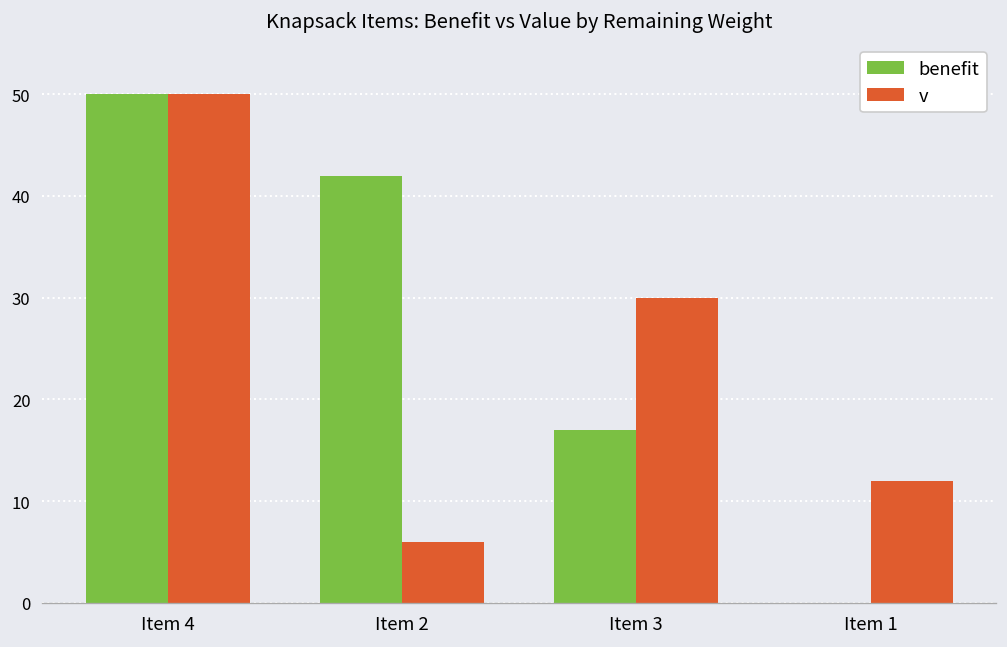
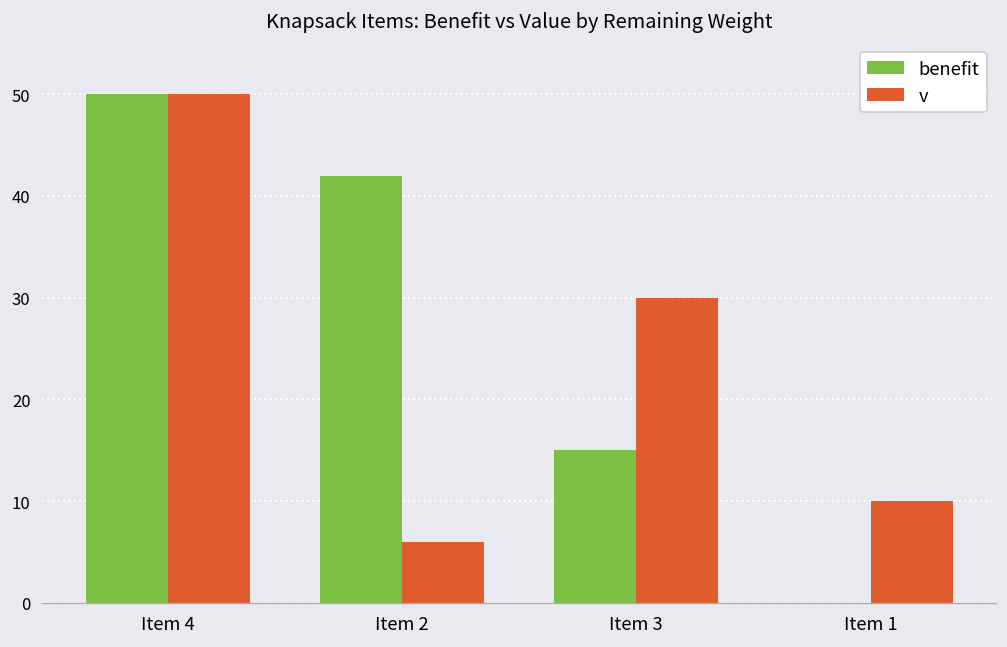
  {
    "benefit": {
      "Item 4": 50,
      "Item 2": 42,
-     "Item 3": 17,
+     "Item 3": 15,
      "Item 1": 0
    },
    "v": {
      "Item 4": 50,
      "Item 2": 6,
      "Item 3": 30,
-     "Item 1": 12
+     "Item 1": 10
    }
  }
